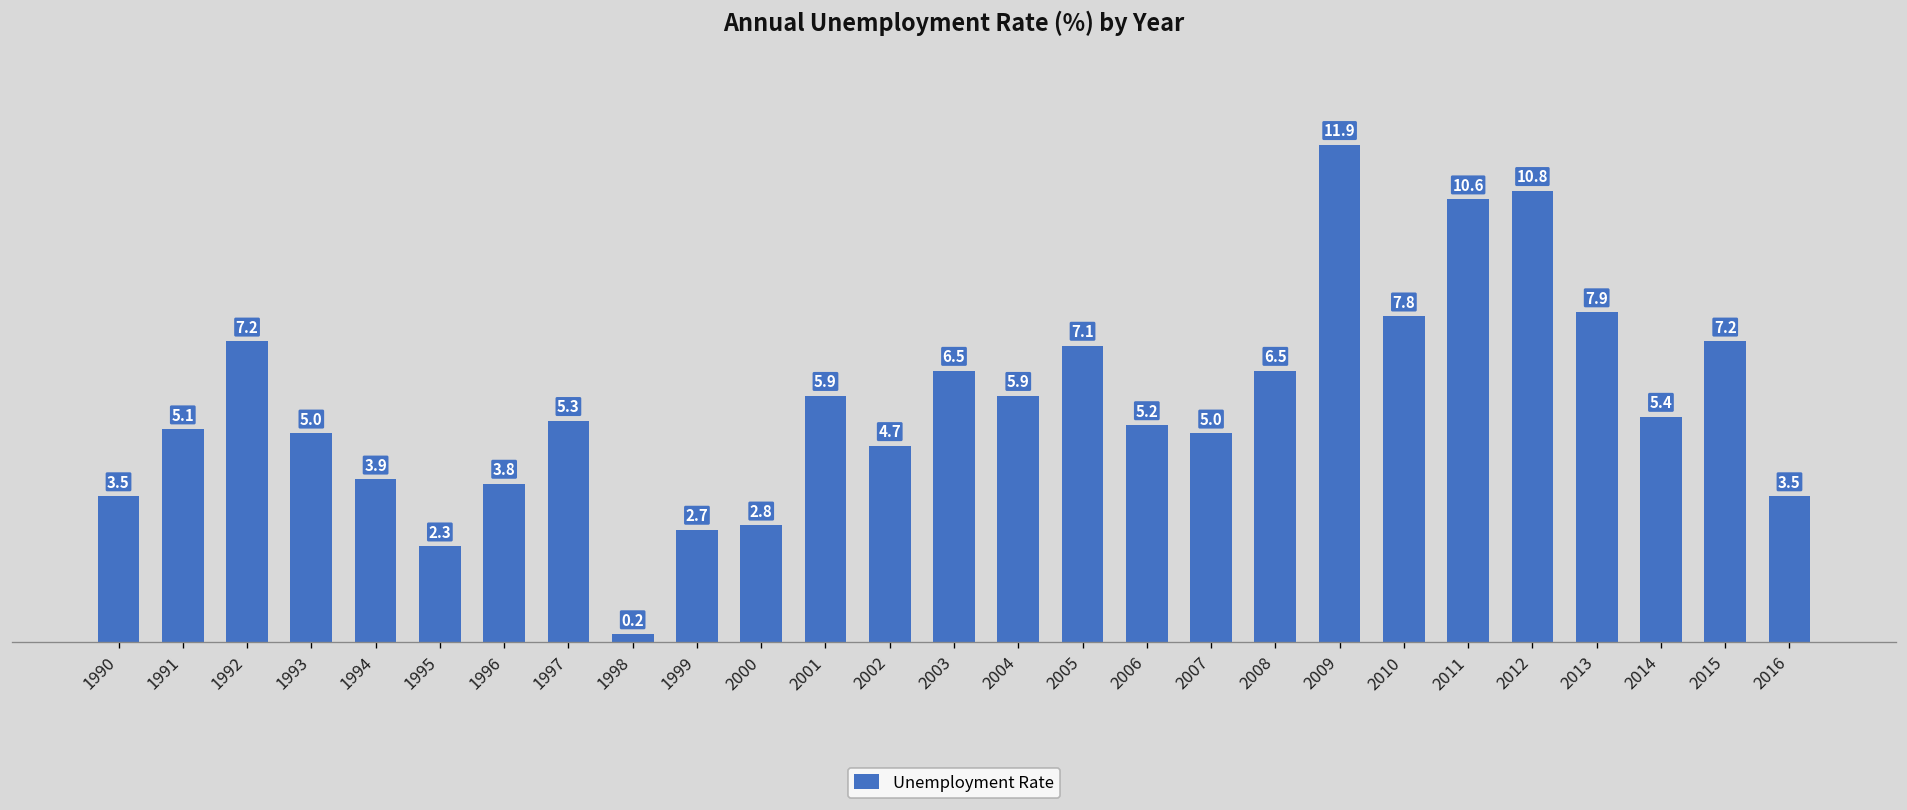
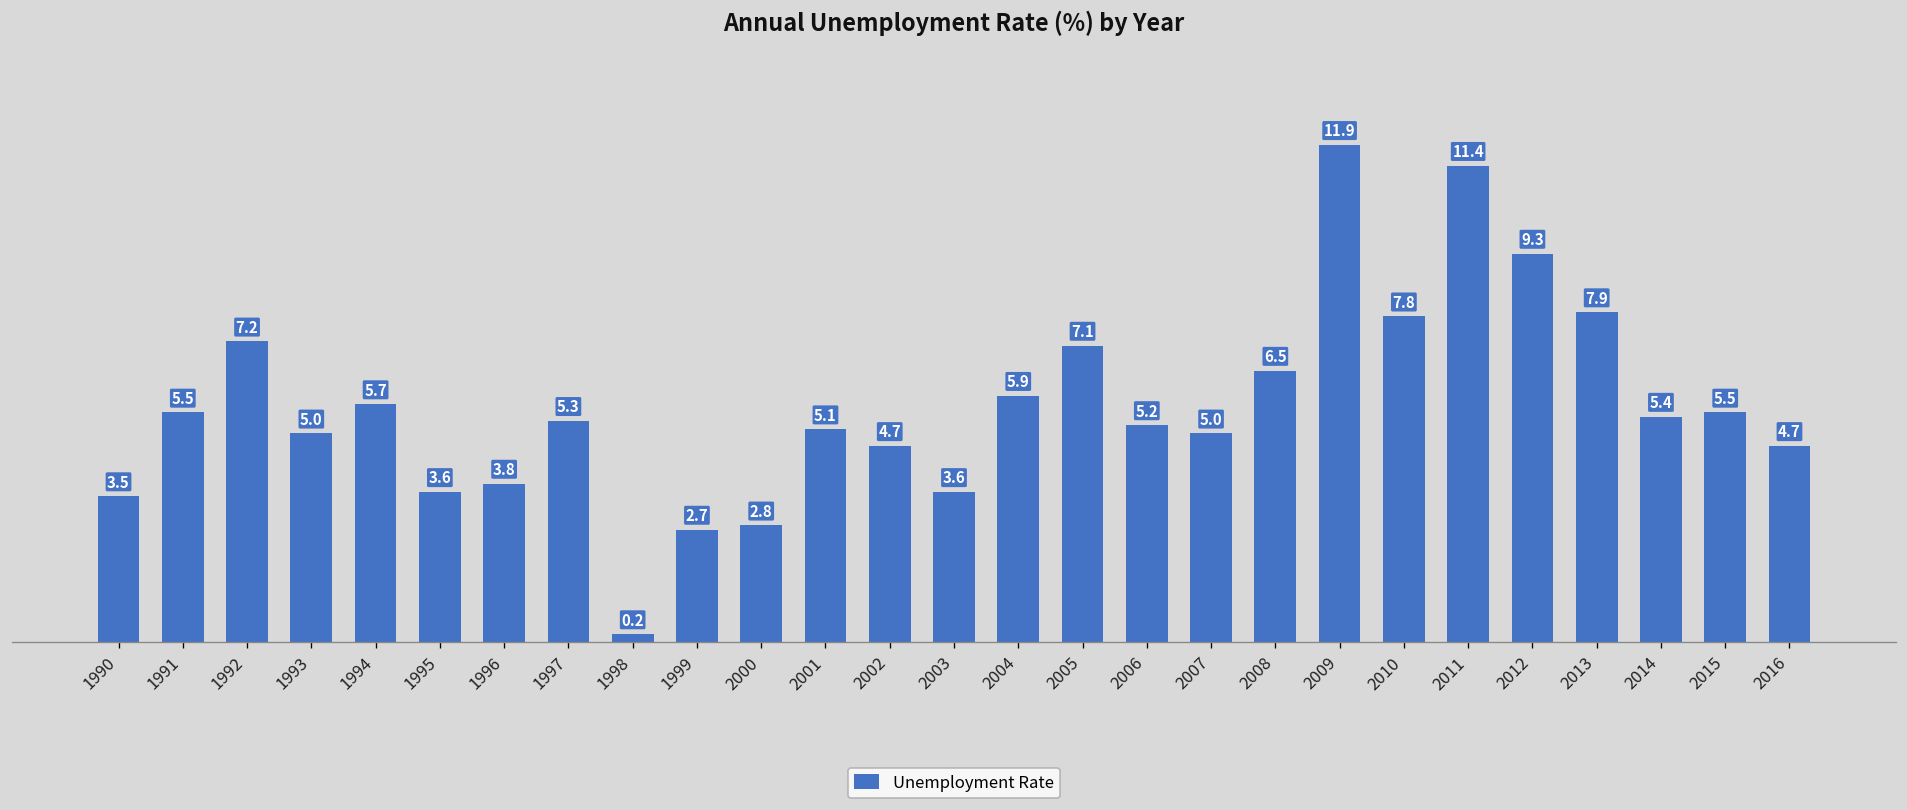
  {
-   "1991": 5.1,
-   "1994": 3.9,
-   "1995": 2.3,
-   "2001": 5.9,
-   "2003": 6.5,
-   "2011": 10.6,
-   "2012": 10.8,
-   "2015": 7.2,
-   "2016": 3.5
+   "1991": 5.5,
+   "1994": 5.7,
+   "1995": 3.6,
+   "2001": 5.1,
+   "2003": 3.6,
+   "2011": 11.4,
+   "2012": 9.3,
+   "2015": 5.5,
+   "2016": 4.7
  }
